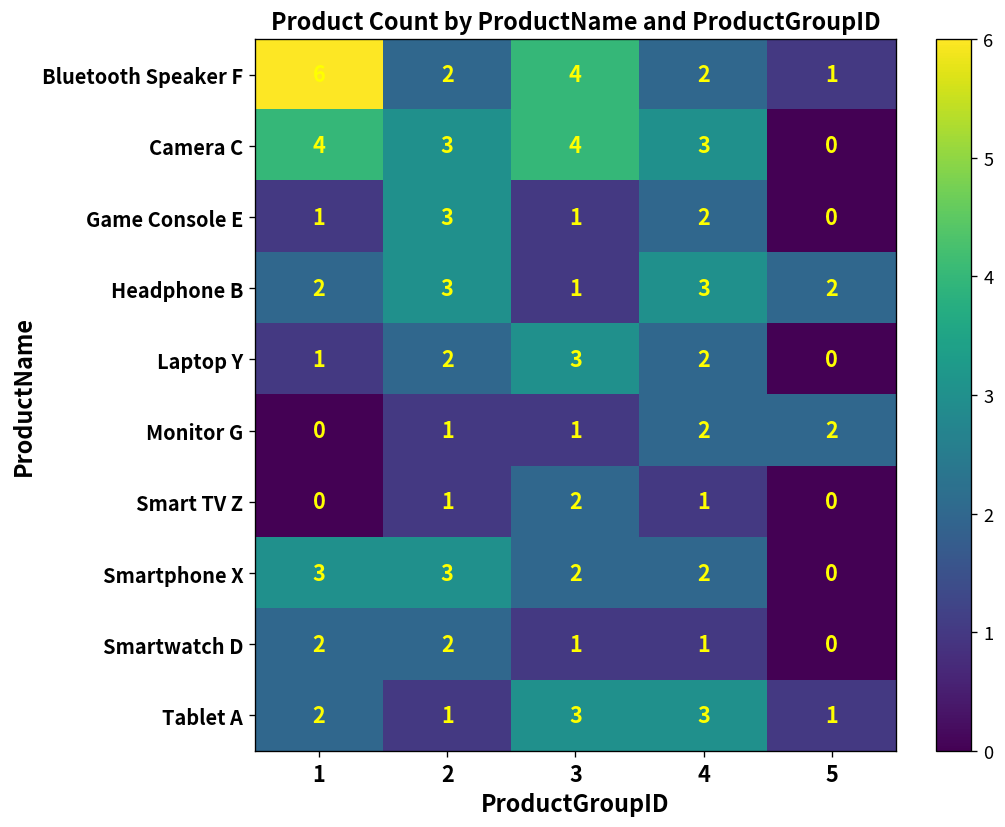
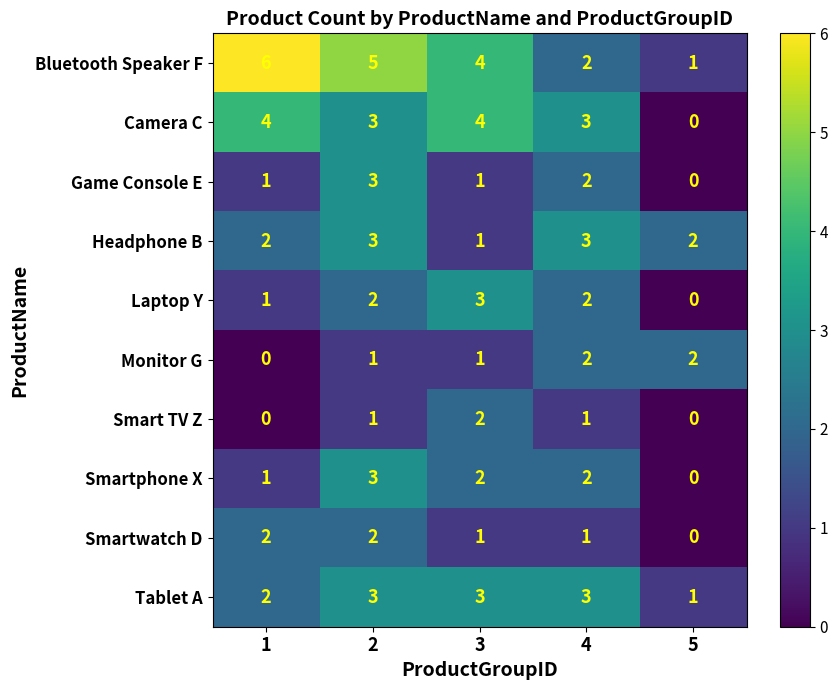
  {
    "Bluetooth Speaker F": {
-     "2": 2,
+     "2": 5,
      "3": 4,
      "4": 2,
      "5": 1
    },
    "Camera C": {
      "1": 4,
      "2": 3,
      "3": 4,
      "4": 3,
      "5": 0
    },
    "Game Console E": {
      "1": 1,
      "2": 3,
      "3": 1,
      "4": 2,
      "5": 0
    },
    "Headphone B": {
      "1": 2,
      "2": 3,
      "3": 1,
      "4": 3,
      "5": 2
    },
    "Laptop Y": {
      "1": 1,
      "2": 2,
      "3": 3,
      "4": 2,
      "5": 0
    },
    "Monitor G": {
      "1": 0,
      "2": 1,
      "3": 1,
      "4": 2,
      "5": 2
    },
    "Smart TV Z": {
      "1": 0,
      "2": 1,
      "3": 2,
      "4": 1,
      "5": 0
    },
    "Smartphone X": {
-     "1": 3,
+     "1": 1,
      "2": 3,
      "3": 2,
      "4": 2,
      "5": 0
    },
    "Smartwatch D": {
      "1": 2,
      "2": 2,
      "3": 1,
      "4": 1,
      "5": 0
    },
    "Tablet A": {
      "1": 2,
-     "2": 1,
+     "2": 3,
      "3": 3,
      "4": 3,
      "5": 1
    }
  }
